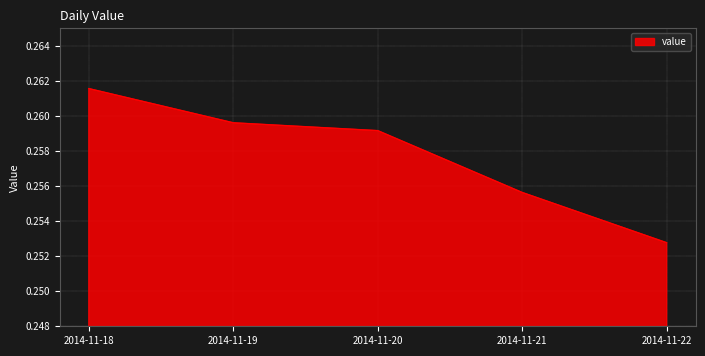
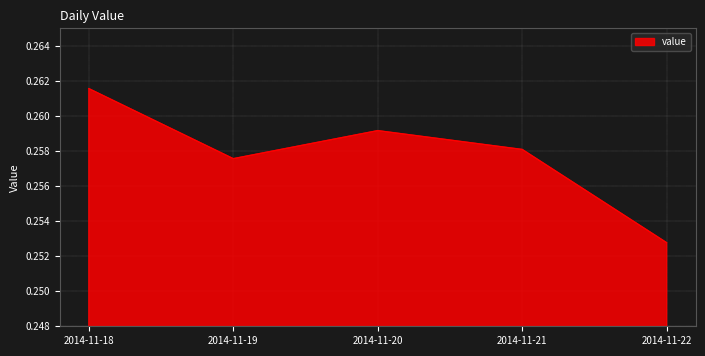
  {
    "2014-11-18": 0.2616,
-   "2014-11-19": 0.2596,
+   "2014-11-19": 0.2576,
    "2014-11-20": 0.2592,
-   "2014-11-21": 0.2556,
+   "2014-11-21": 0.2581,
    "2014-11-22": 0.2528
  }
